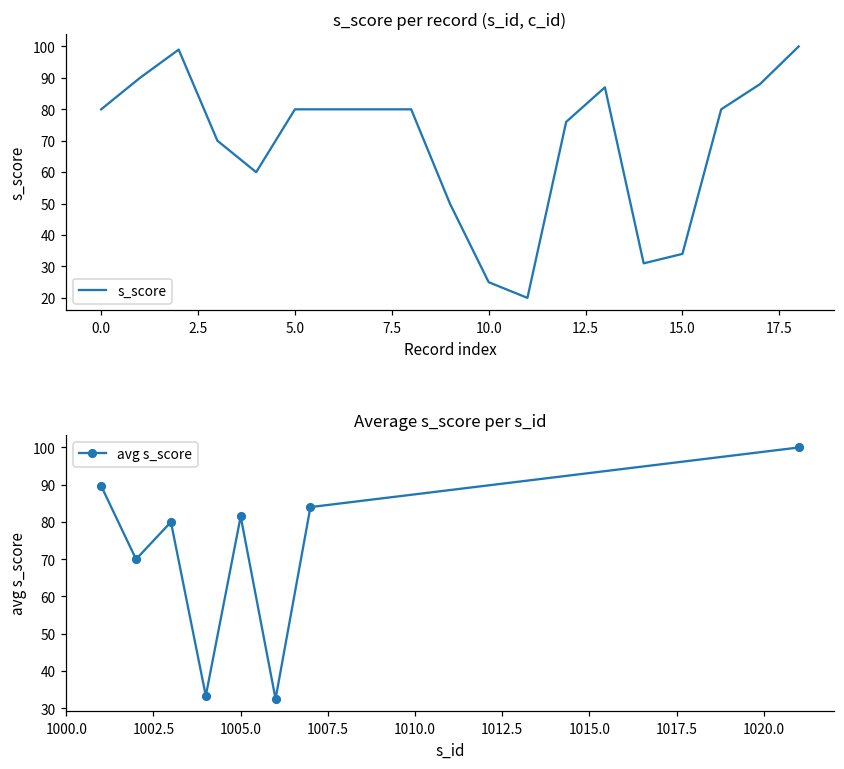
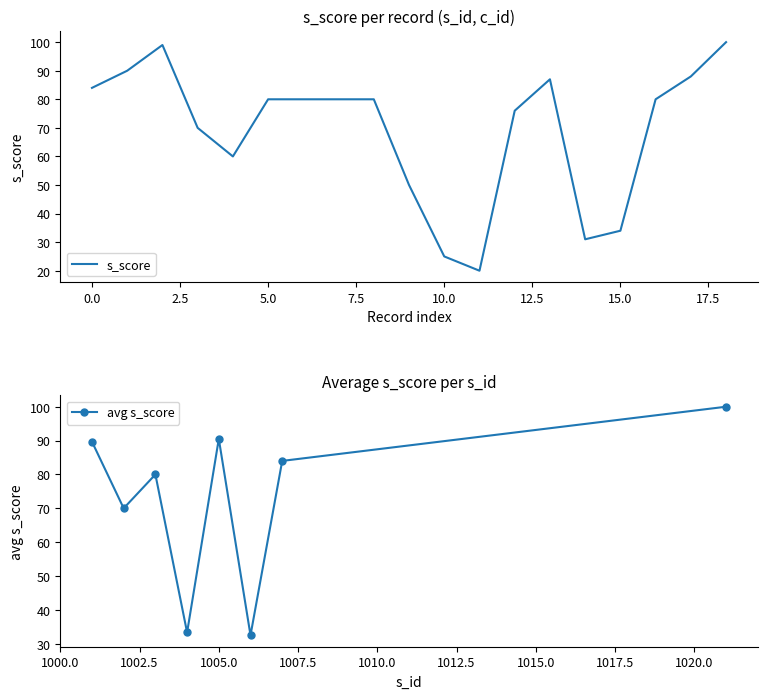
  {
    "s_score per record (s_id, c_id)": {
-     "0.0": 80,
+     "0.0": 84,
      "5.0": 80,
      "10.0": 25,
      "15.0": 34
    },
    "Average s_score per s_id": {
-     "1005.0": 82
+     "1005.0": 91
    }
  }
